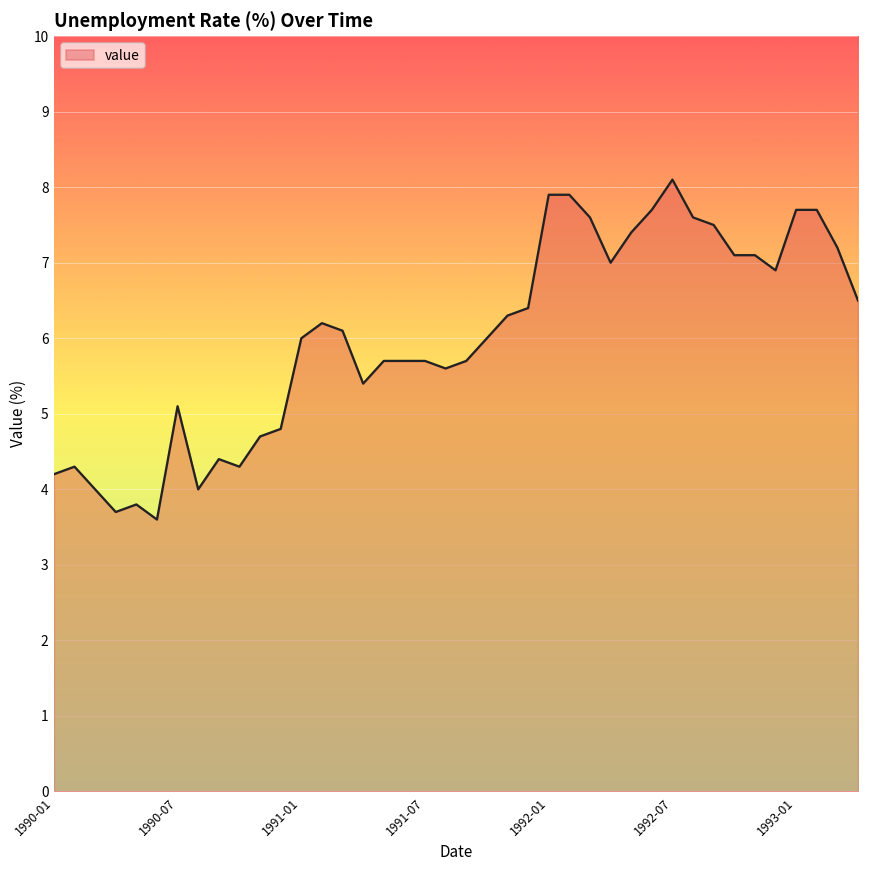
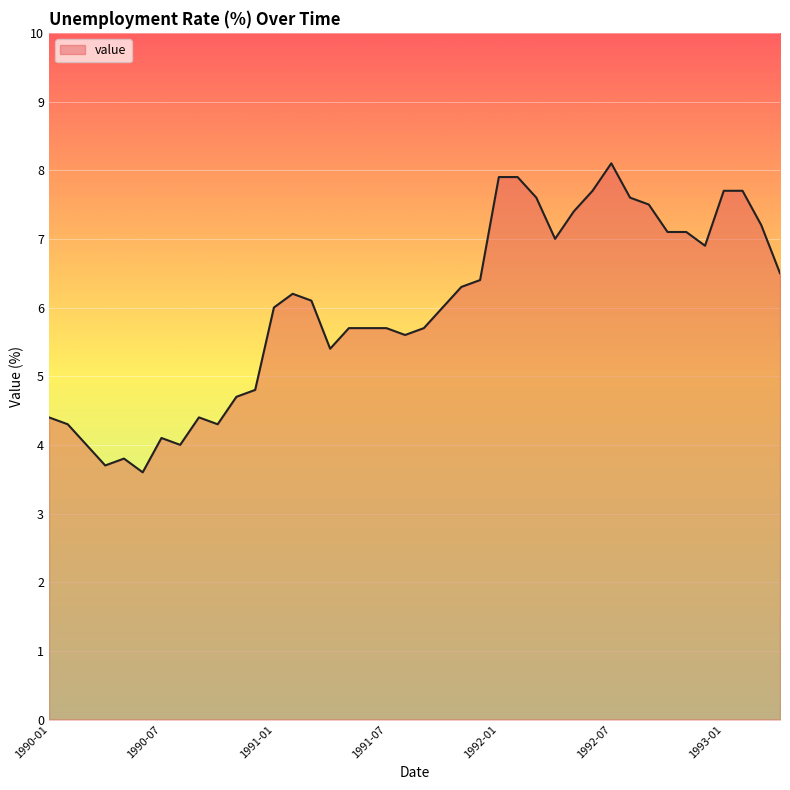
  {
-   "1990-01": 4.2,
-   "1990-07": 5.1,
+   "1990-01": 4.4,
+   "1990-07": 4.1,
    "1991-01": 6.0,
    "1991-07": 5.7,
    "1992-01": 7.9,
    "1992-07": 8.1,
    "1993-01": 7.7
  }
